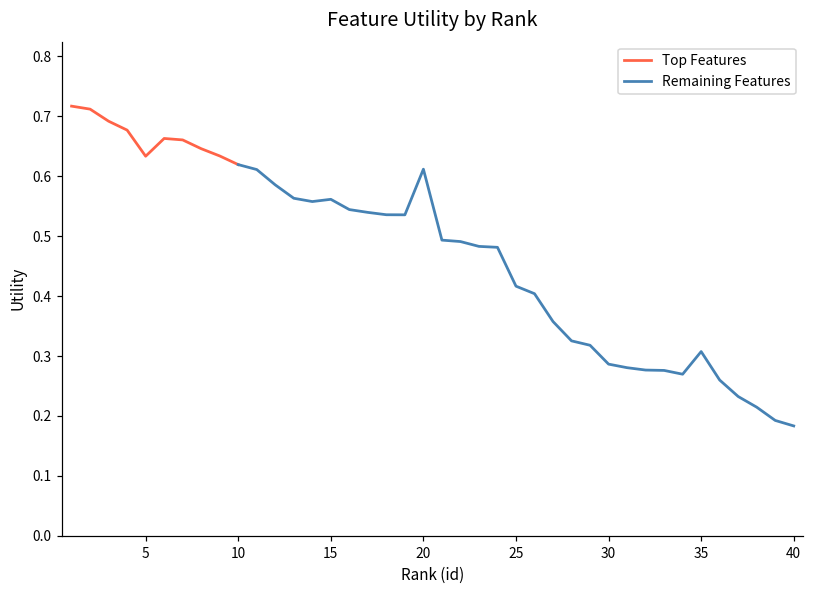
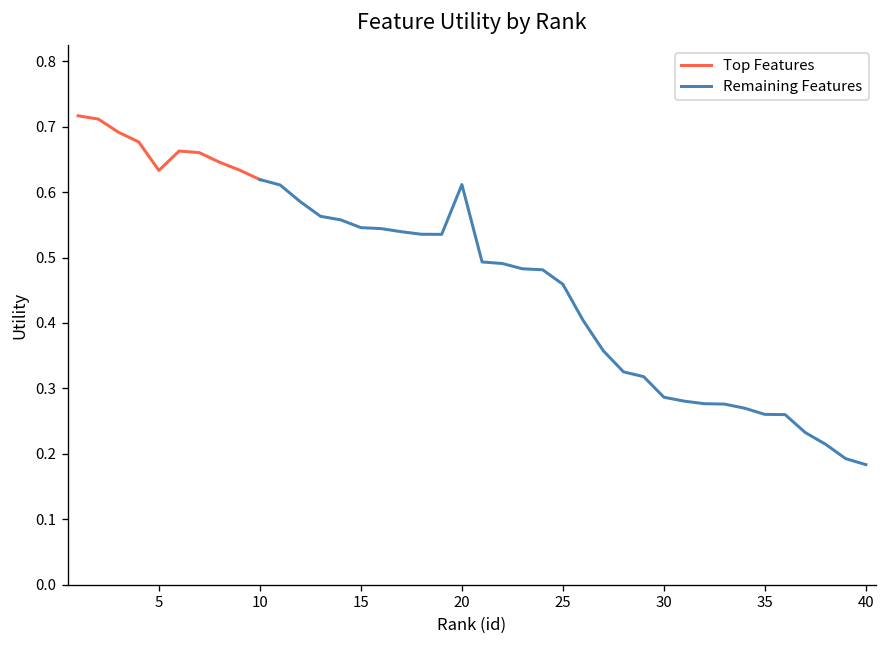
  {
    "Top Features": {
      "5": 0.63
    },
    "Remaining Features": {
-     "15": 0.56,
+     "15": 0.55,
      "20": 0.61,
-     "25": 0.42,
+     "25": 0.46,
      "30": 0.29,
-     "35": 0.31,
+     "35": 0.26,
      "40": 0.18
    }
  }
